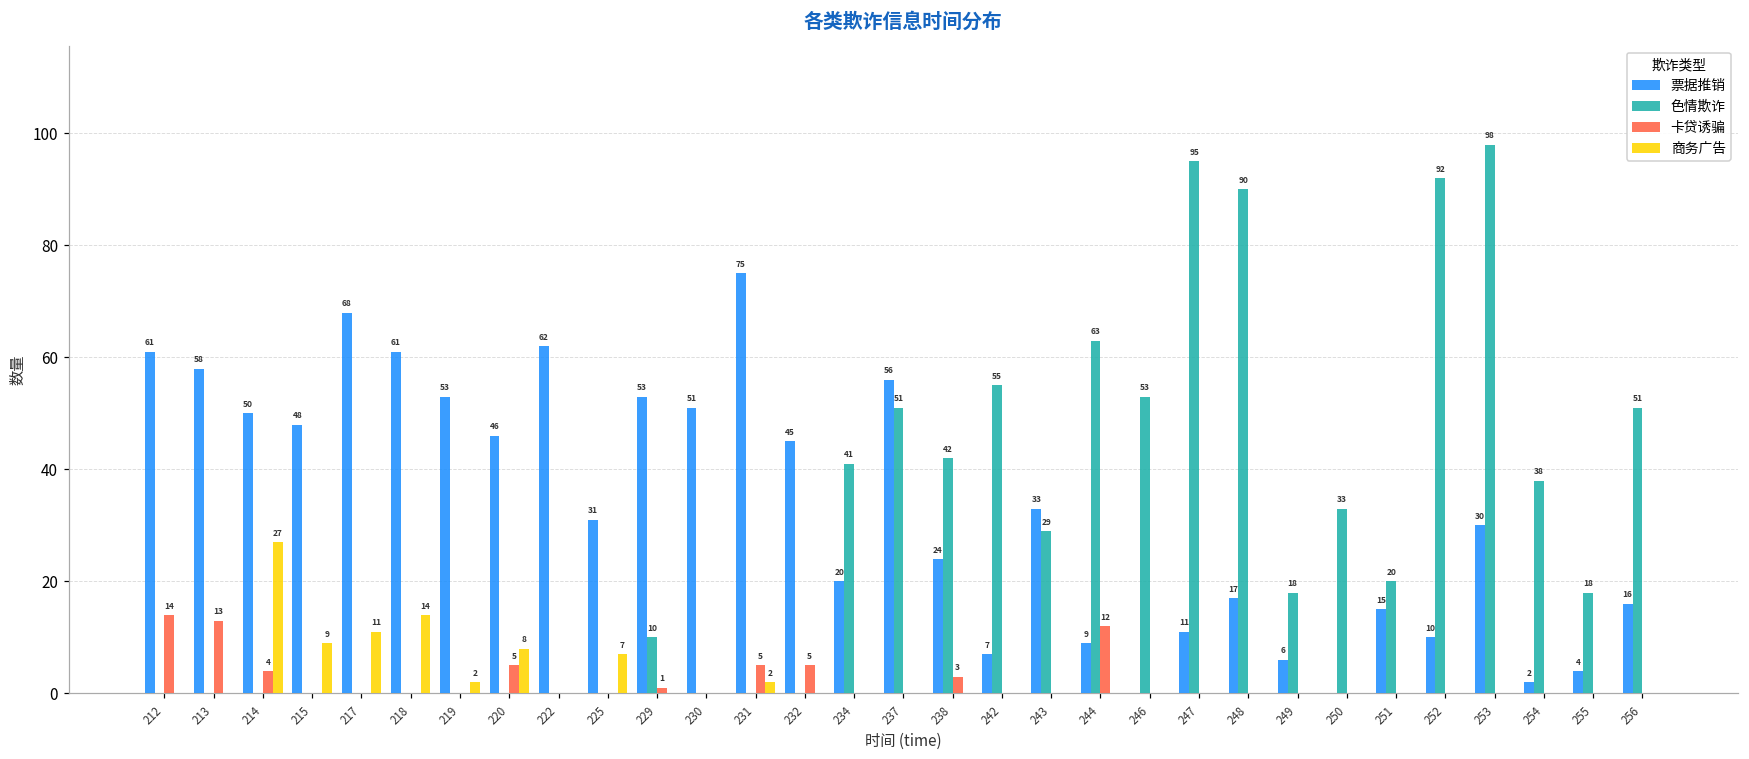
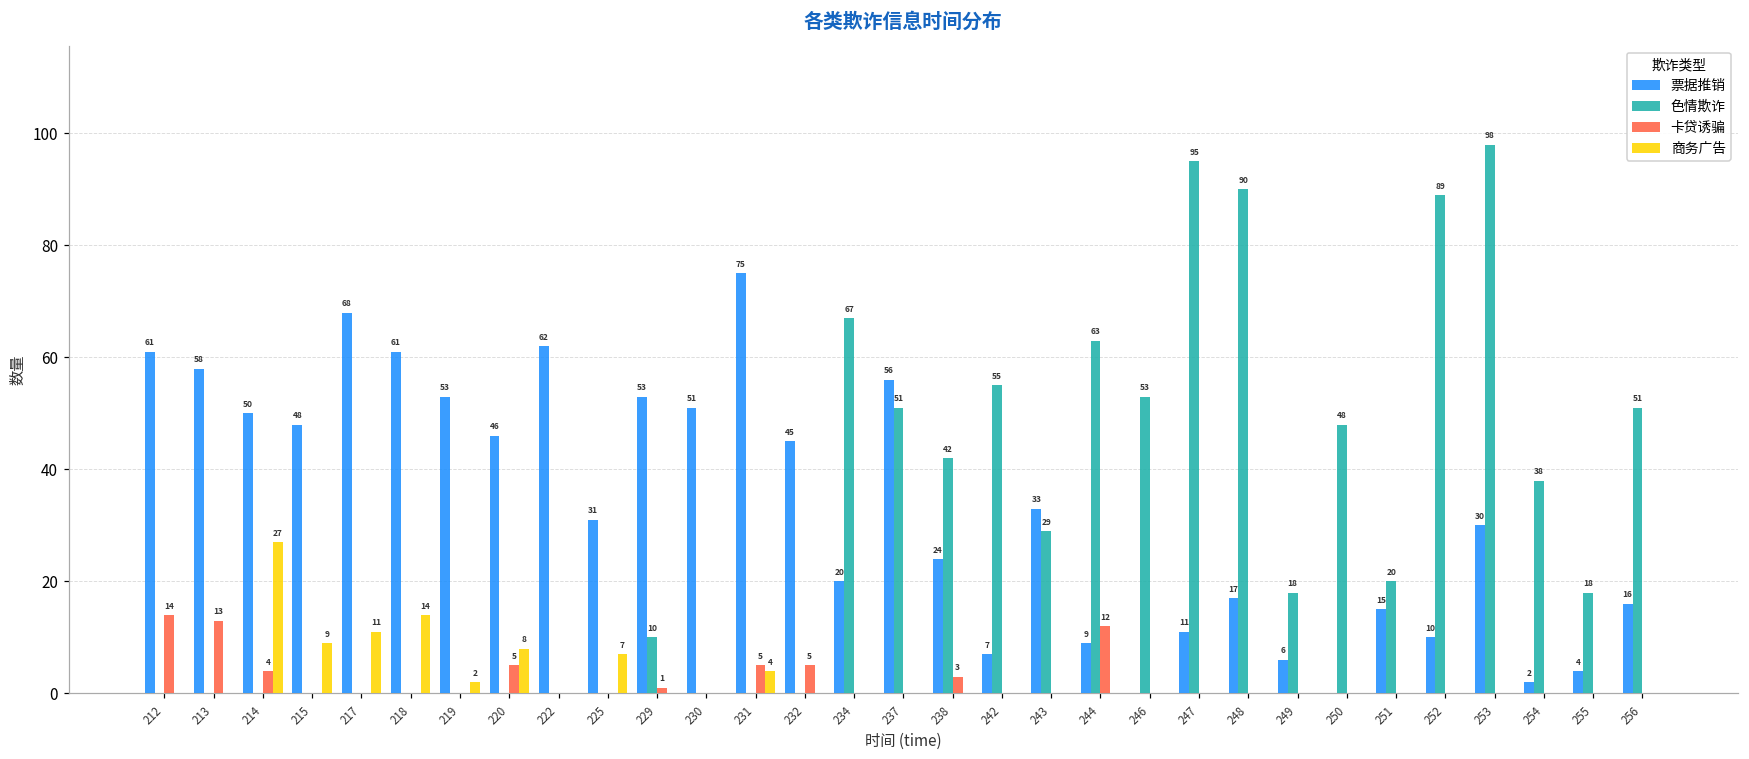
  {
    "票据推销": {
      "212": 61,
      "213": 58,
      "214": 50,
      "215": 48,
      "217": 68,
      "218": 61,
      "219": 53,
      "220": 46,
      "222": 62,
      "225": 31,
      "229": 53,
      "230": 51,
      "231": 75,
      "232": 45,
      "234": 20,
      "237": 56,
      "238": 24,
      "242": 7,
      "243": 33,
      "244": 9,
      "247": 11,
      "248": 17,
      "249": 6,
      "251": 15,
      "252": 10,
      "253": 30,
      "254": 2,
      "255": 4,
      "256": 16
    },
    "色情欺诈": {
      "229": 10,
-     "234": 41,
+     "234": 67,
      "237": 51,
      "238": 42,
      "242": 55,
      "243": 29,
      "244": 63,
      "246": 53,
      "247": 95,
      "248": 90,
      "249": 18,
-     "250": 33,
+     "250": 48,
      "251": 20,
-     "252": 92,
+     "252": 89,
      "253": 98,
      "254": 38,
      "255": 18,
      "256": 51
    },
    "卡贷诱骗": {
      "212": 14,
      "213": 13,
      "214": 4,
      "220": 5,
      "229": 1,
      "231": 5,
      "232": 5,
      "238": 3,
      "244": 12
    },
    "商务广告": {
      "214": 27,
      "215": 9,
      "217": 11,
      "218": 14,
      "219": 2,
      "220": 8,
      "225": 7,
-     "231": 2
+     "231": 4
    }
  }
